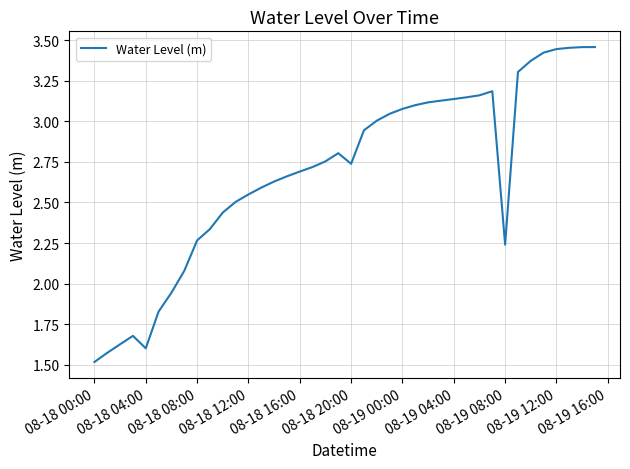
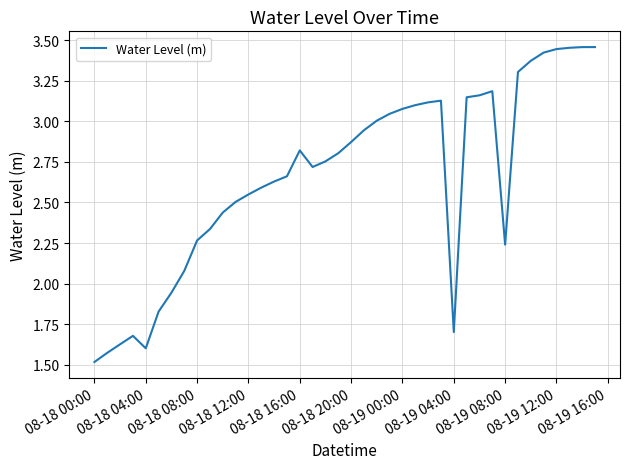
  {
    "08-18 00:00": 1.52,
    "08-18 04:00": 1.60,
    "08-18 08:00": 2.27,
    "08-18 12:00": 2.55,
-   "08-18 16:00": 2.69,
-   "08-18 20:00": 2.74,
+   "08-18 16:00": 2.82,
+   "08-18 20:00": 2.87,
    "08-19 00:00": 3.08,
-   "08-19 04:00": 3.14,
+   "08-19 04:00": 1.70,
    "08-19 08:00": 2.24,
    "08-19 12:00": 3.44
  }
